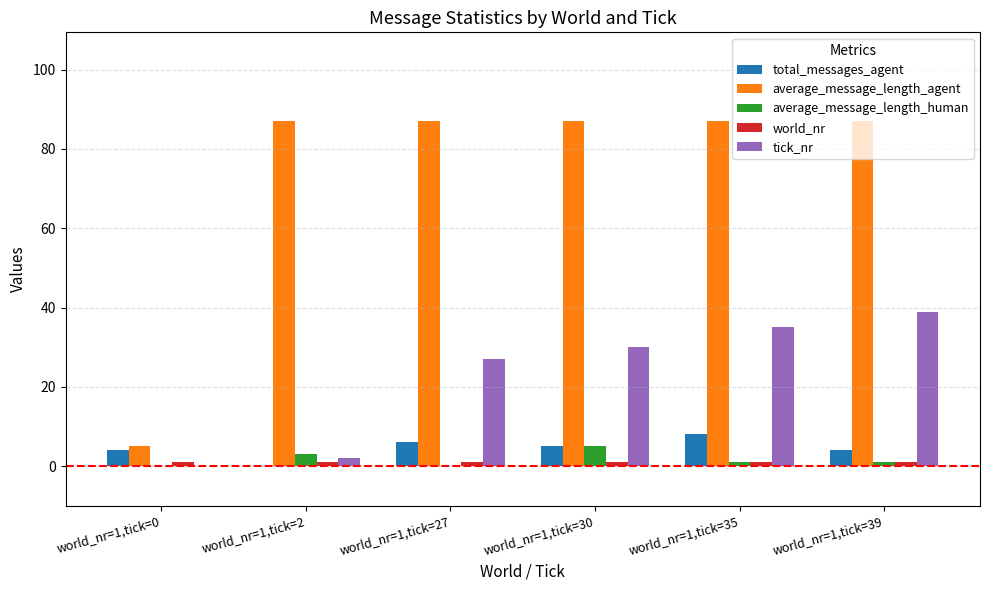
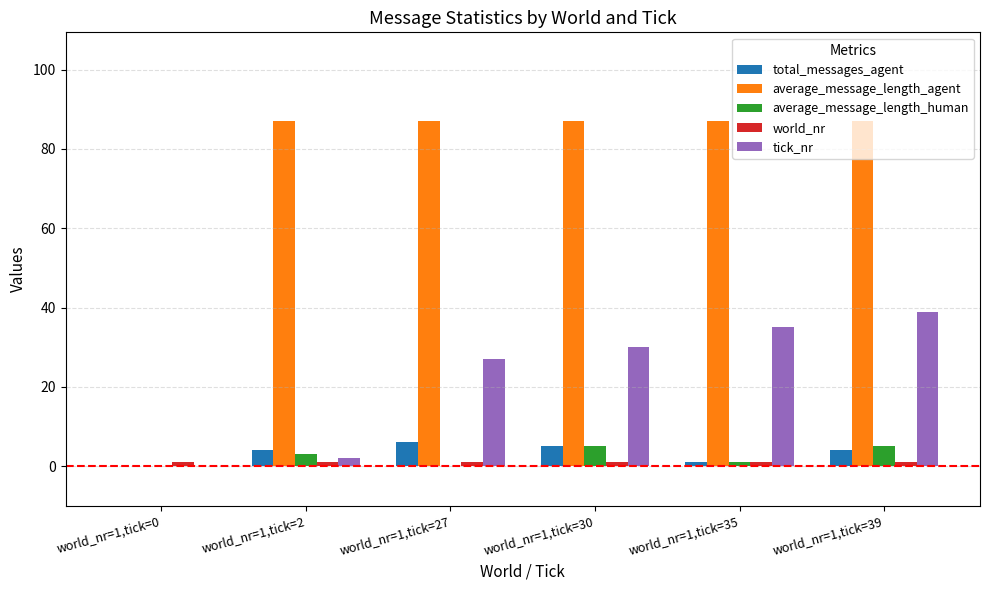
  {
    "total_messages_agent": {
-     "world_nr=1,tick=0": 4,
-     "world_nr=1,tick=2": 0,
+     "world_nr=1,tick=0": 0,
+     "world_nr=1,tick=2": 4,
      "world_nr=1,tick=27": 6,
      "world_nr=1,tick=30": 5,
-     "world_nr=1,tick=35": 8,
+     "world_nr=1,tick=35": 1,
      "world_nr=1,tick=39": 4
    },
    "average_message_length_agent": {
-     "world_nr=1,tick=0": 5,
+     "world_nr=1,tick=0": 0,
      "world_nr=1,tick=2": 87,
      "world_nr=1,tick=27": 87,
      "world_nr=1,tick=30": 87,
      "world_nr=1,tick=35": 87
    },
    "average_message_length_human": {
      "world_nr=1,tick=0": 0,
      "world_nr=1,tick=2": 3,
      "world_nr=1,tick=27": 0,
      "world_nr=1,tick=30": 5,
      "world_nr=1,tick=35": 1,
-     "world_nr=1,tick=39": 1
+     "world_nr=1,tick=39": 5
    },
    "world_nr": {
      "world_nr=1,tick=0": 1,
      "world_nr=1,tick=2": 1,
      "world_nr=1,tick=27": 1,
      "world_nr=1,tick=30": 1,
      "world_nr=1,tick=35": 1,
      "world_nr=1,tick=39": 1
    },
    "tick_nr": {
      "world_nr=1,tick=0": 0,
      "world_nr=1,tick=2": 2,
      "world_nr=1,tick=27": 27,
      "world_nr=1,tick=30": 30,
      "world_nr=1,tick=35": 35,
      "world_nr=1,tick=39": 39
    }
  }
